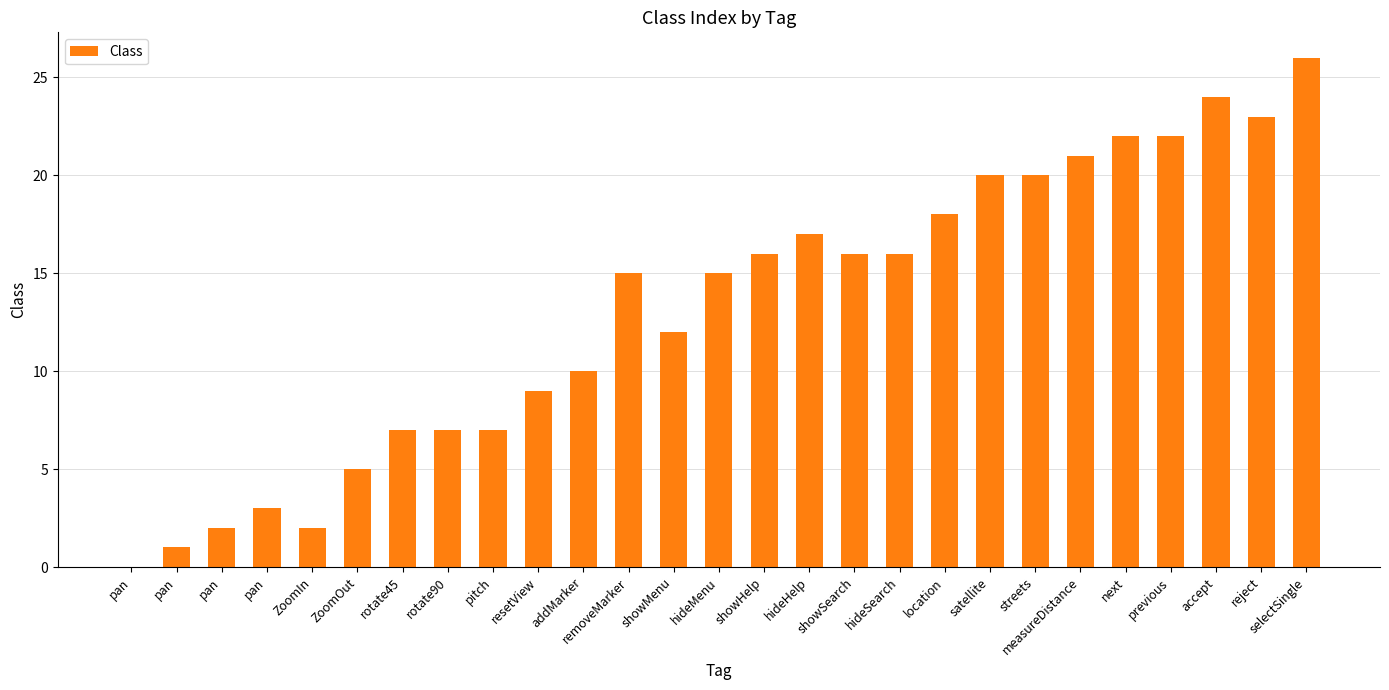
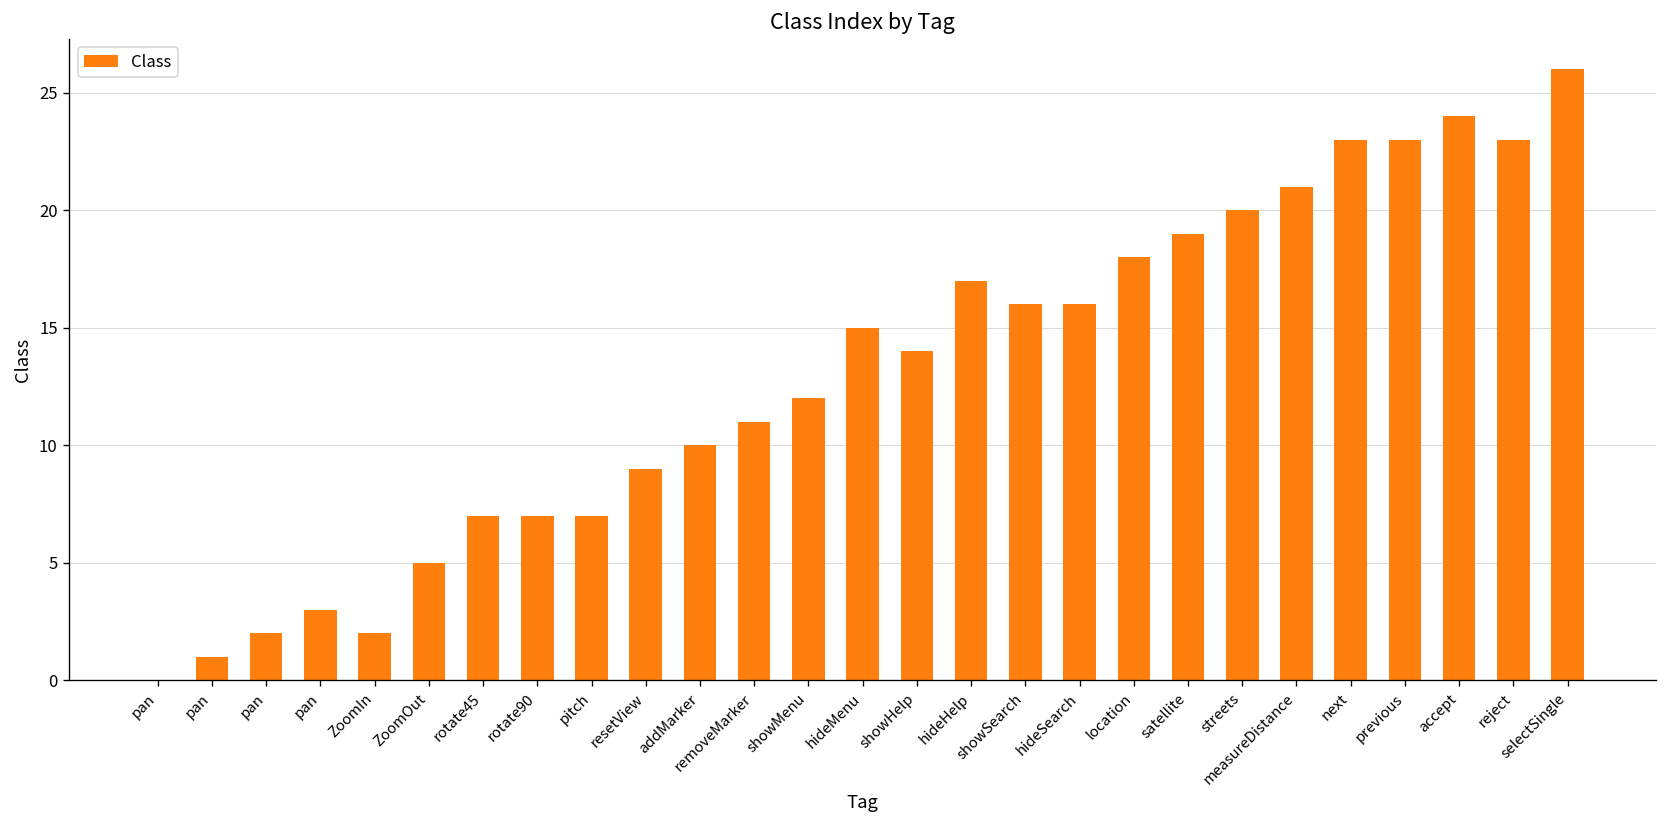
  {
    "ZoomIn": 2,
    "ZoomOut": 5,
    "rotate45": 7,
    "rotate90": 7,
    "pitch": 7,
    "resetView": 9,
    "addMarker": 10,
-   "removeMarker": 15,
+   "removeMarker": 11,
    "showMenu": 12,
    "hideMenu": 15,
-   "showHelp": 16,
+   "showHelp": 14,
    "hideHelp": 17,
    "showSearch": 16,
    "hideSearch": 16,
    "location": 18,
-   "satellite": 20,
+   "satellite": 19,
    "streets": 20,
    "measureDistance": 21,
-   "next": 22,
-   "previous": 22,
+   "next": 23,
+   "previous": 23,
    "accept": 24,
    "reject": 23,
    "selectSingle": 26
  }
